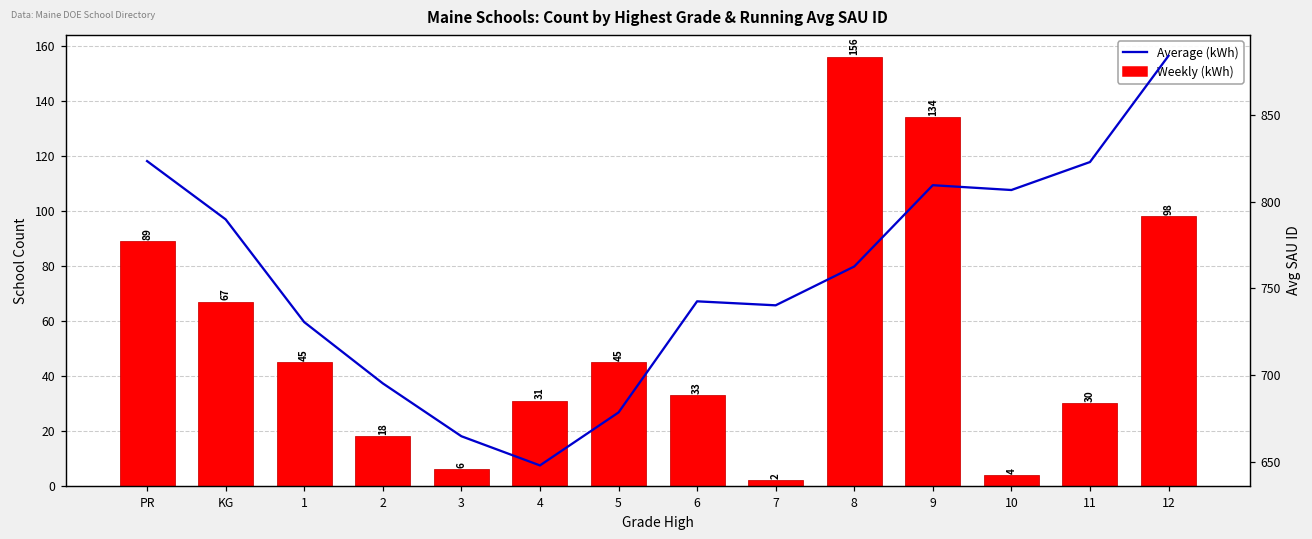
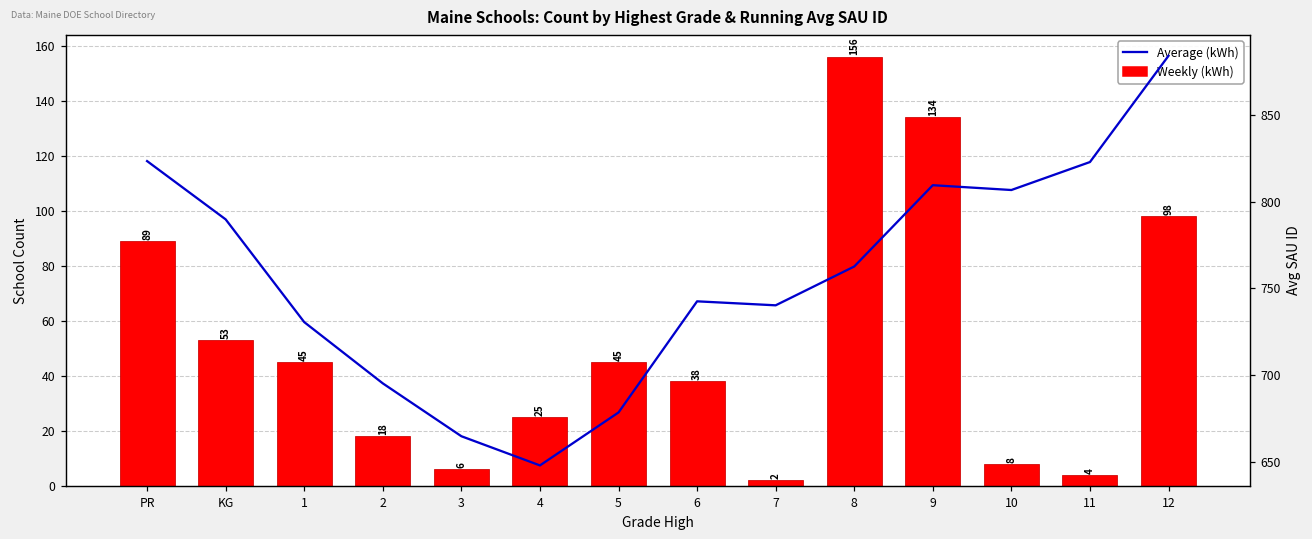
  {
    "Weekly (kWh)": {
      "PR": 89,
-     "KG": 67,
+     "KG": 53,
      "1": 45,
      "2": 18,
      "3": 6,
-     "4": 31,
+     "4": 25,
      "5": 45,
-     "6": 33,
+     "6": 38,
      "7": 2,
      "8": 156,
      "9": 134,
-     "10": 4,
-     "11": 30,
+     "10": 8,
+     "11": 4,
      "12": 98
    }
  }
